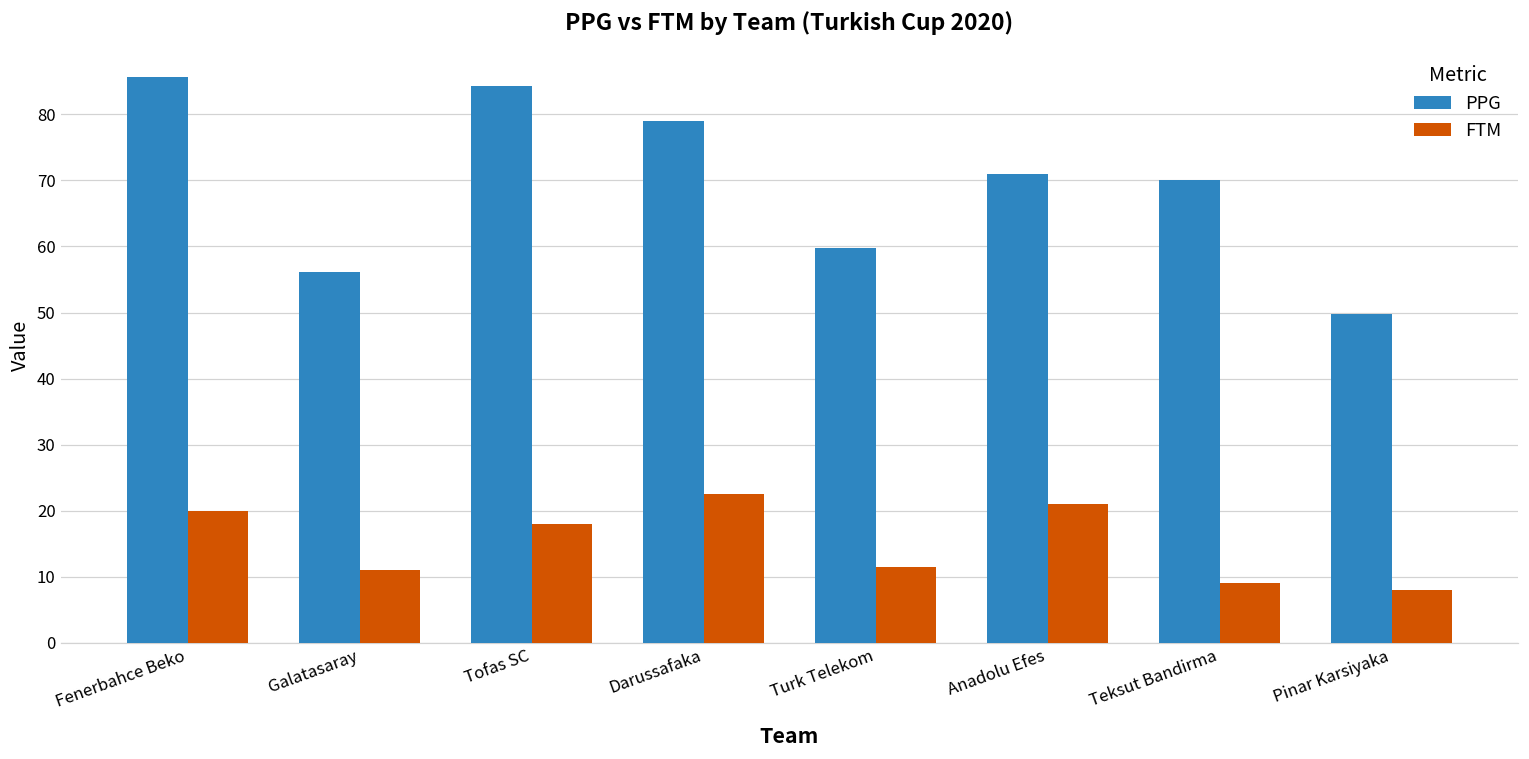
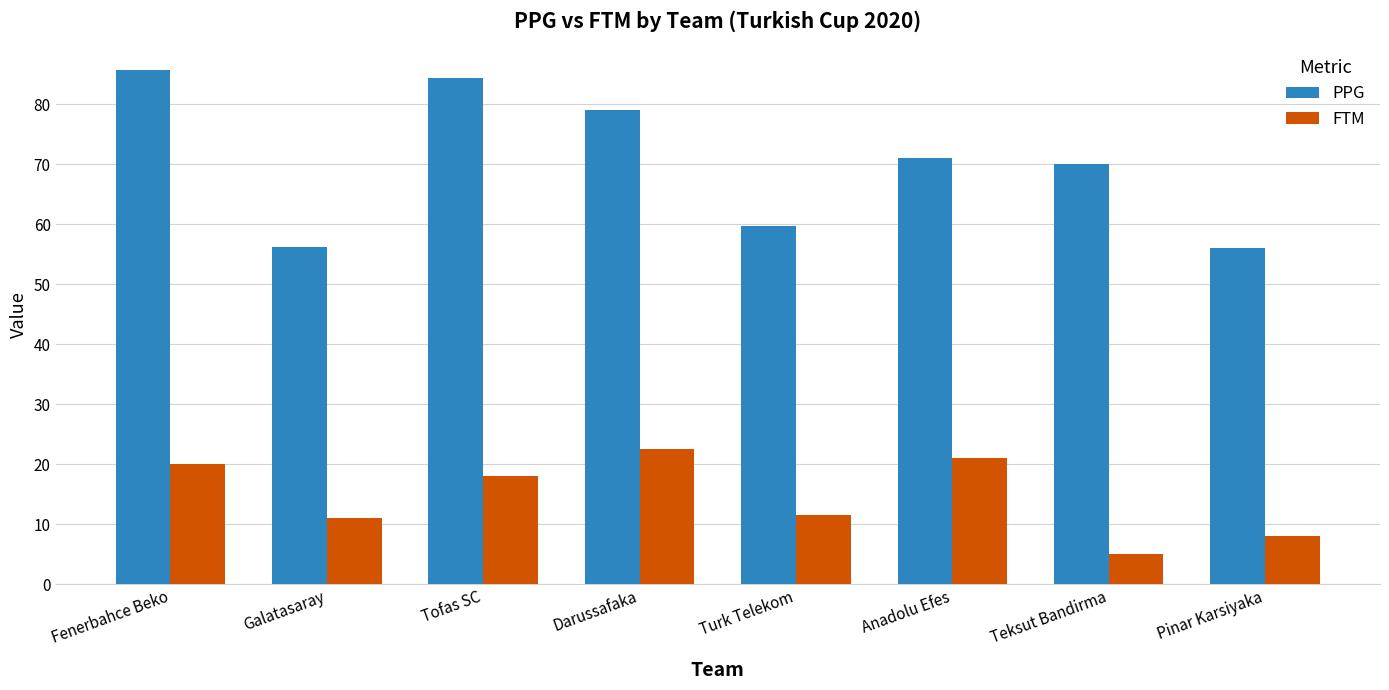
  {
    "PPG": {
      "Fenerbahce Beko": 86,
      "Galatasaray": 56,
      "Tofas SC": 84,
      "Darussafaka": 79,
      "Turk Telekom": 60,
      "Anadolu Efes": 71,
      "Teksut Bandirma": 70,
-     "Pinar Karsiyaka": 50
+     "Pinar Karsiyaka": 56
    },
    "FTM": {
      "Fenerbahce Beko": 20,
      "Galatasaray": 11,
      "Tofas SC": 18,
      "Darussafaka": 23,
      "Turk Telekom": 12,
      "Anadolu Efes": 21,
-     "Teksut Bandirma": 9,
+     "Teksut Bandirma": 5,
      "Pinar Karsiyaka": 8
    }
  }
